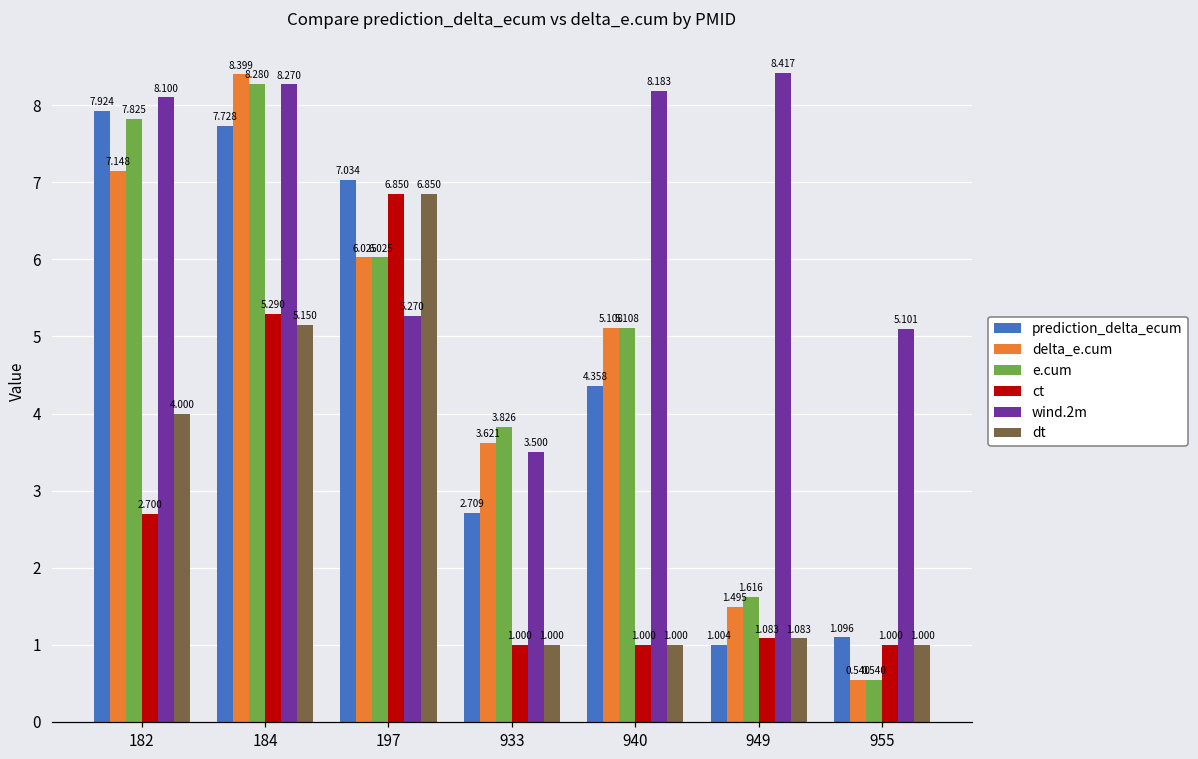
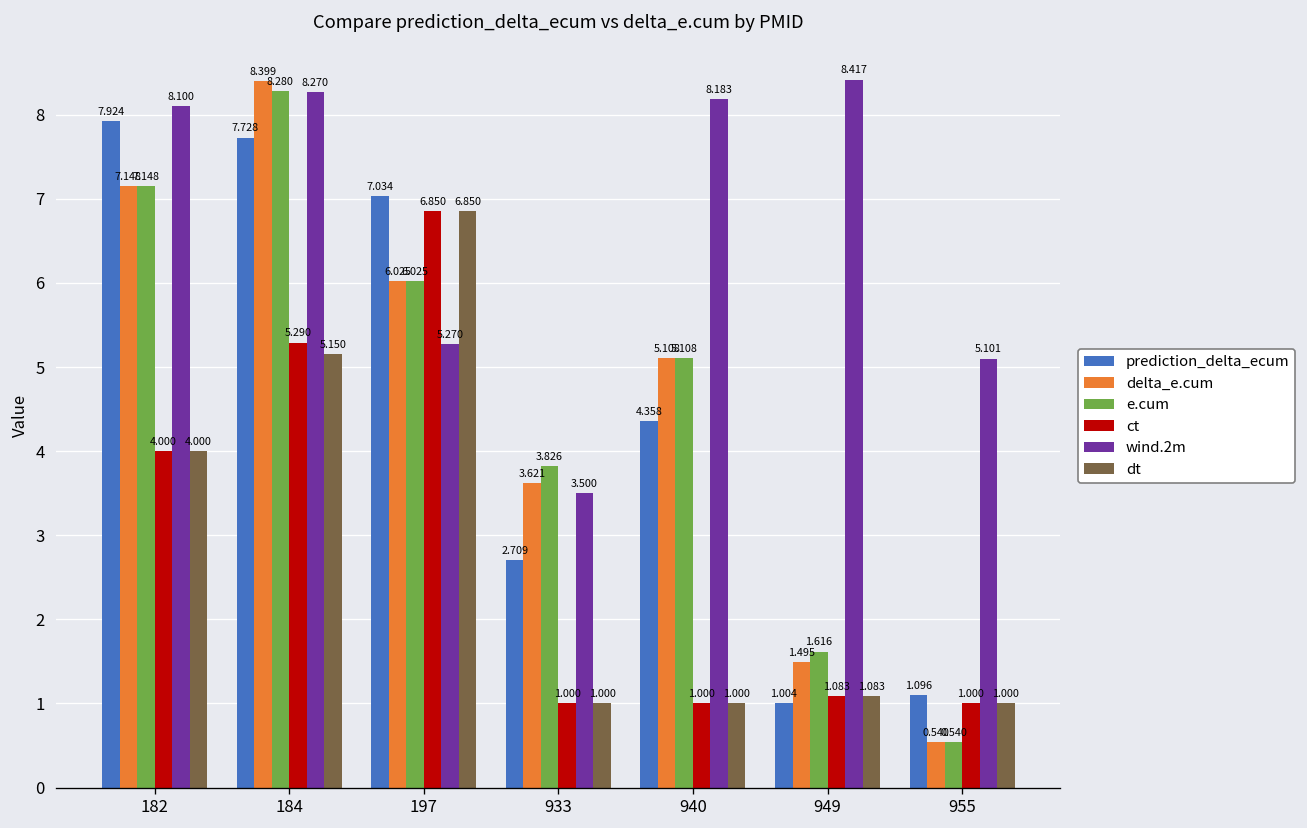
  {
    "prediction_delta_ecum": {
      "182": 7.924,
      "184": 7.728,
      "197": 7.034,
      "933": 2.709,
      "940": 4.358,
      "949": 1.004,
      "955": 1.096
    },
    "delta_e.cum": {
      "184": 8.399,
      "933": 3.621,
      "949": 1.495
    },
    "e.cum": {
-     "182": 7.825,
+     "182": 7.148,
      "184": 8.280,
      "933": 3.826,
      "949": 1.616
    },
    "ct": {
-     "182": 2.700,
+     "182": 4.000,
      "184": 5.290,
      "197": 6.850,
      "933": 1.000,
      "940": 1.000,
      "949": 1.083,
      "955": 1.000
    },
    "wind.2m": {
      "182": 8.100,
      "184": 8.270,
      "197": 5.270,
      "933": 3.500,
      "940": 8.183,
      "949": 8.417,
      "955": 5.101
    },
    "dt": {
      "182": 4.000,
      "184": 5.150,
      "197": 6.850,
      "933": 1.000,
      "940": 1.000,
      "949": 1.083,
      "955": 1.000
    }
  }
